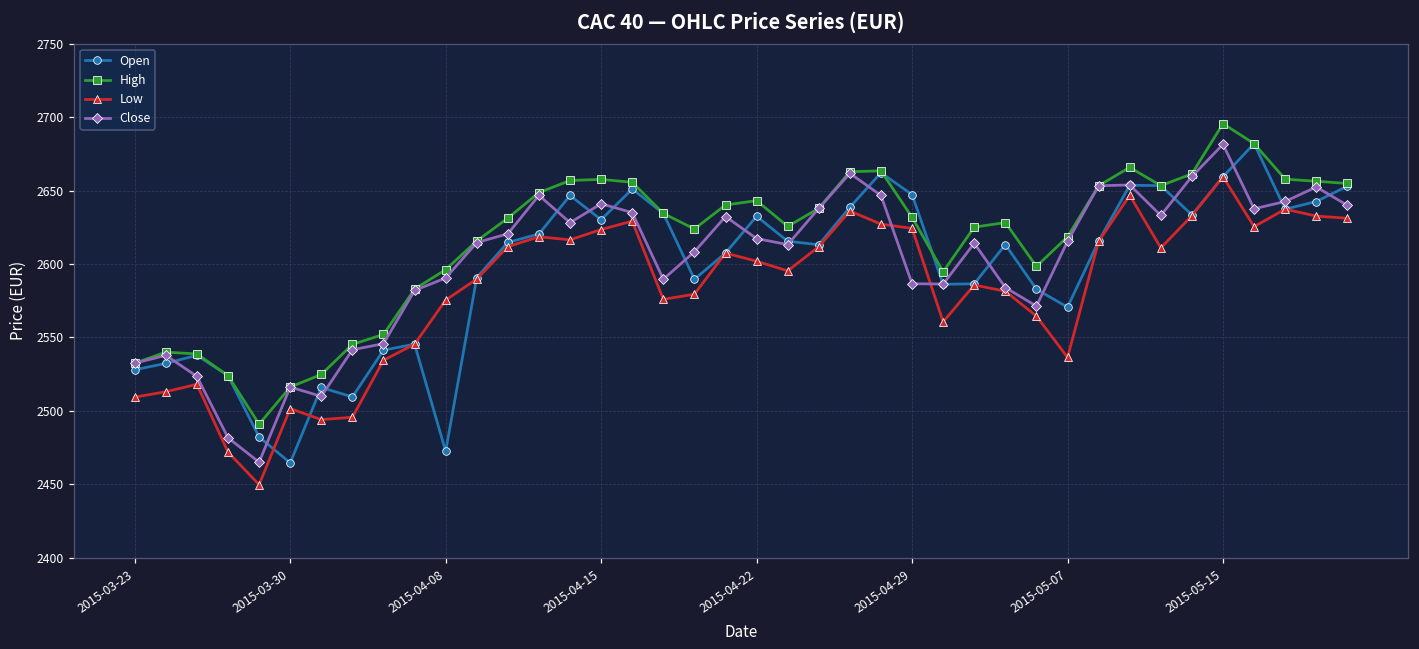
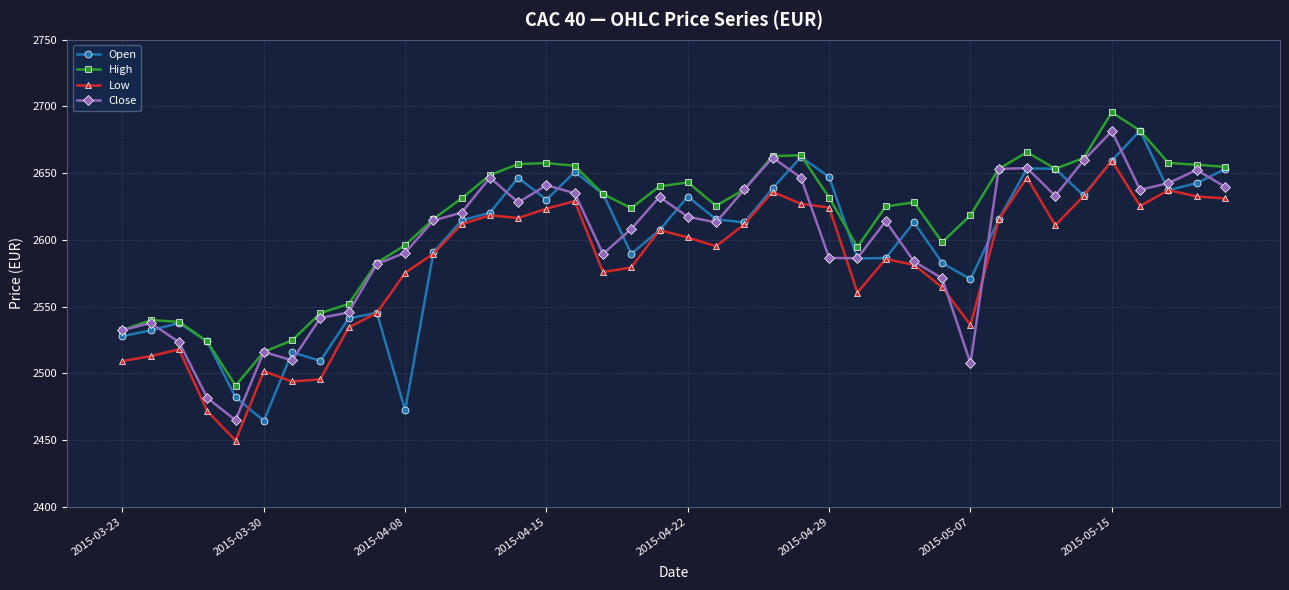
  {
    "Open": {
      "2015-03-23": 2528,
      "2015-03-30": 2465,
      "2015-04-08": 2472,
      "2015-04-15": 2630,
      "2015-04-22": 2632,
      "2015-04-29": 2647,
      "2015-05-07": 2571
    },
    "High": {
      "2015-04-08": 2596,
      "2015-04-15": 2658,
      "2015-04-22": 2643,
      "2015-04-29": 2632,
      "2015-05-07": 2618,
      "2015-05-15": 2696
    },
    "Low": {
      "2015-03-23": 2509,
      "2015-03-30": 2502,
      "2015-04-08": 2575,
      "2015-04-15": 2623,
      "2015-04-22": 2602,
      "2015-04-29": 2624,
      "2015-05-07": 2536
    },
    "Close": {
      "2015-04-08": 2590,
      "2015-04-15": 2641,
      "2015-04-22": 2617,
      "2015-04-29": 2587,
-     "2015-05-07": 2615,
+     "2015-05-07": 2508,
      "2015-05-15": 2681
    }
  }
